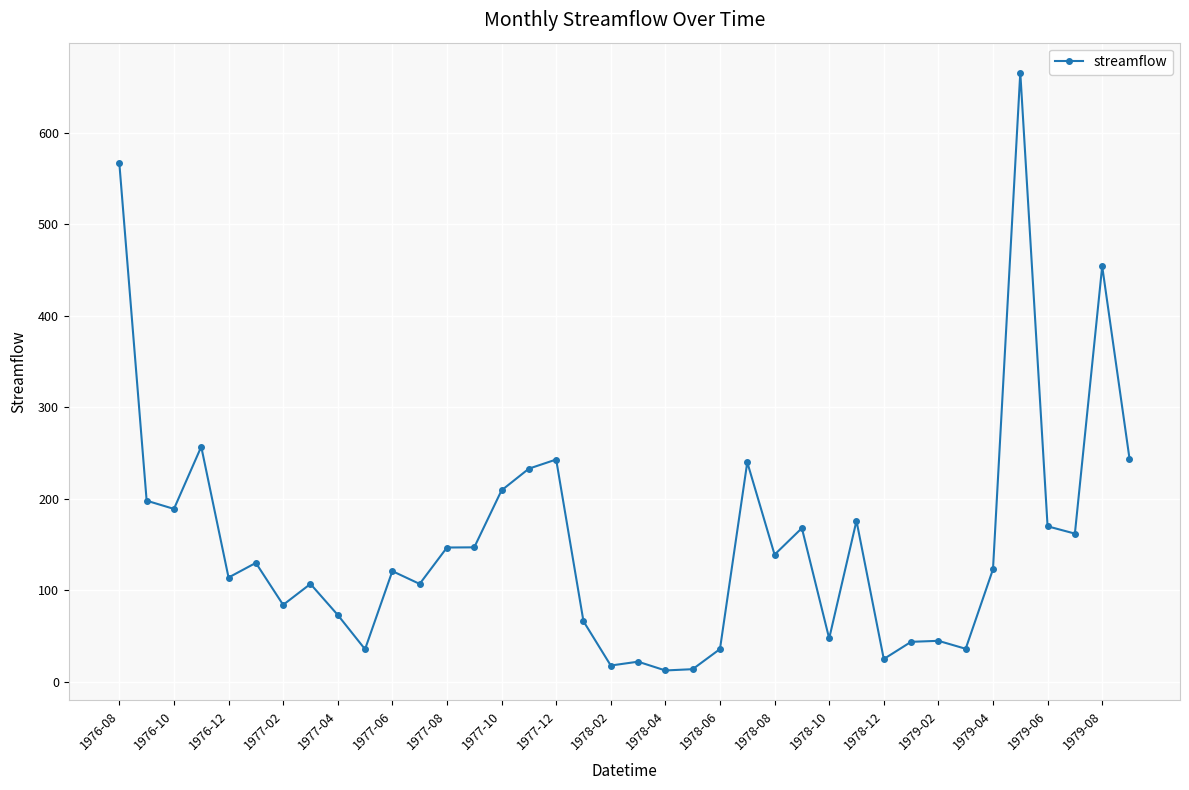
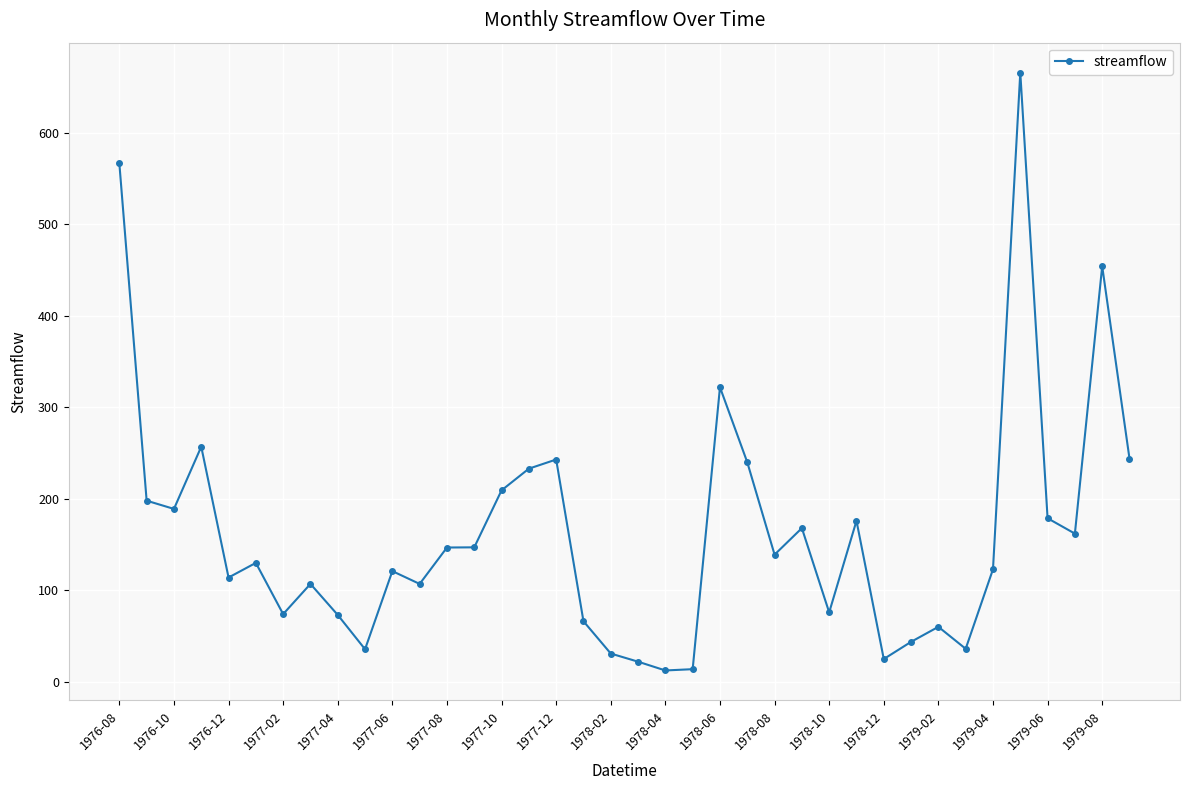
  {
    "1976-08": 570,
    "1976-10": 190,
    "1976-12": 110,
-   "1977-02": 80,
+   "1977-02": 70,
    "1977-04": 70,
    "1977-06": 120,
    "1977-08": 150,
    "1977-10": 210,
    "1977-12": 240,
-   "1978-02": 20,
+   "1978-02": 30,
    "1978-04": 10,
-   "1978-06": 40,
+   "1978-06": 320,
    "1978-08": 140,
-   "1978-10": 50,
+   "1978-10": 80,
    "1978-12": 20,
-   "1979-02": 40,
+   "1979-02": 60,
    "1979-04": 120,
-   "1979-06": 170,
+   "1979-06": 180,
    "1979-08": 450
  }
